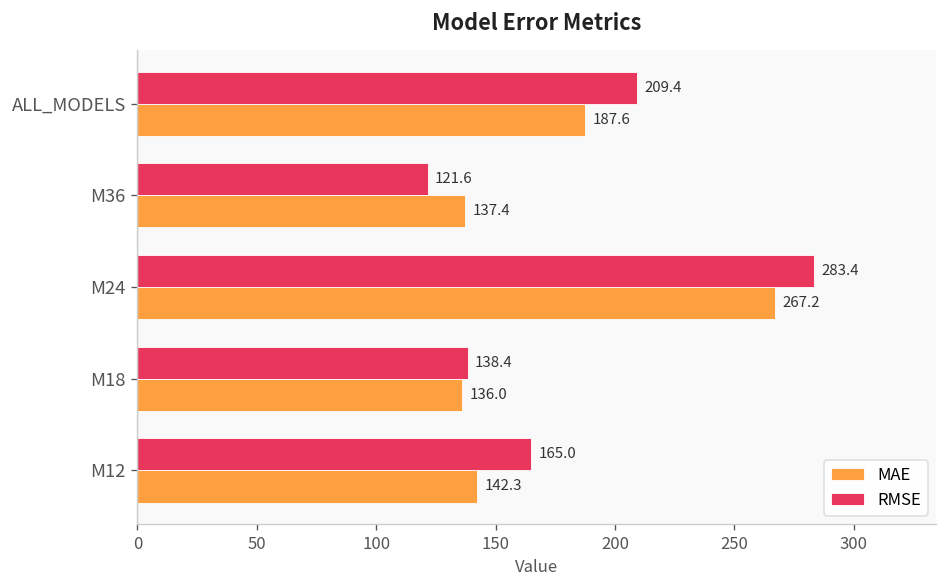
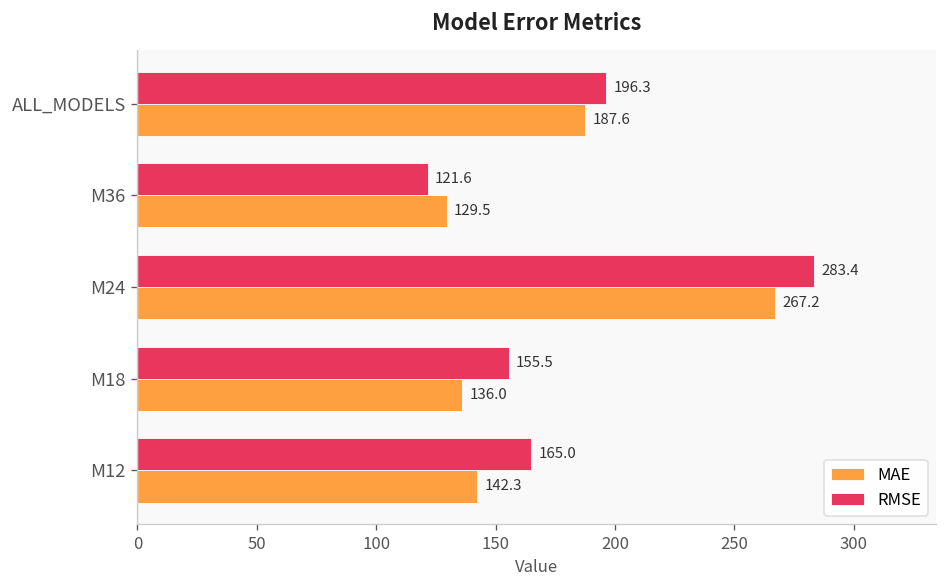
  {
    "MAE": {
      "ALL_MODELS": 187.6,
-     "M36": 137.4,
+     "M36": 129.5,
      "M24": 267.2,
      "M18": 136.0,
      "M12": 142.3
    },
    "RMSE": {
-     "ALL_MODELS": 209.4,
+     "ALL_MODELS": 196.3,
      "M36": 121.6,
      "M24": 283.4,
-     "M18": 138.4,
+     "M18": 155.5,
      "M12": 165.0
    }
  }
